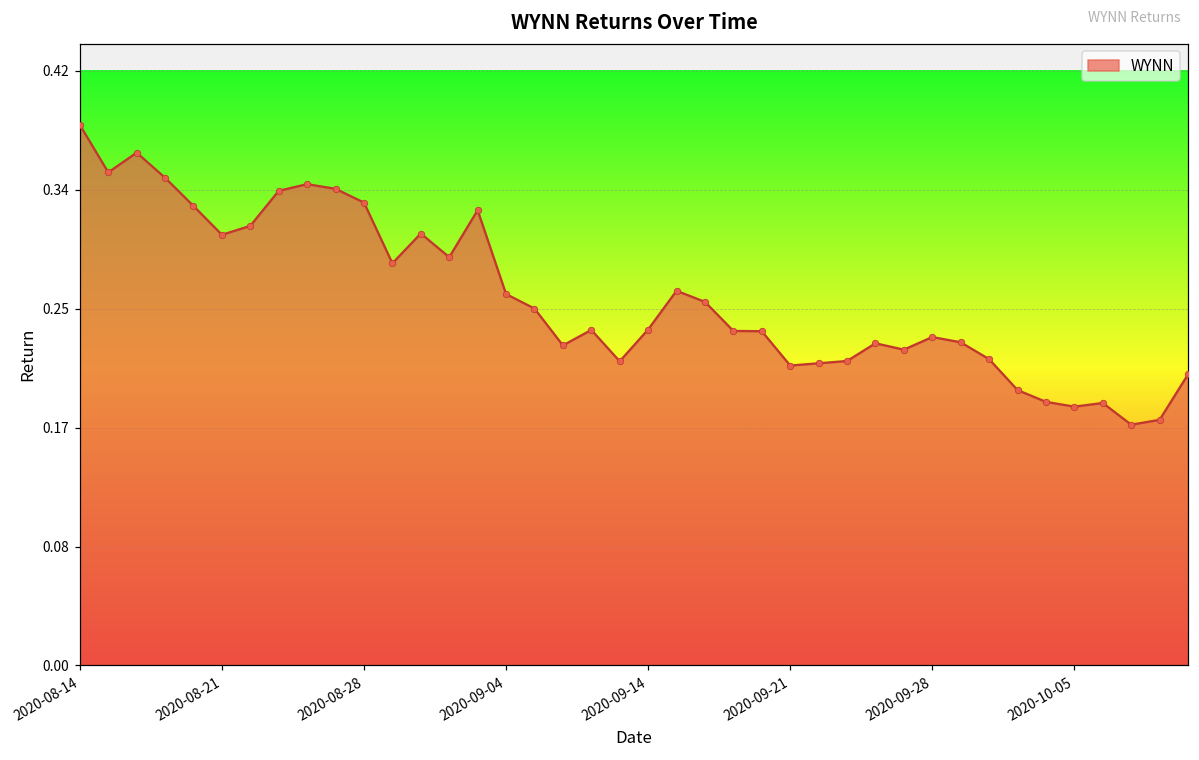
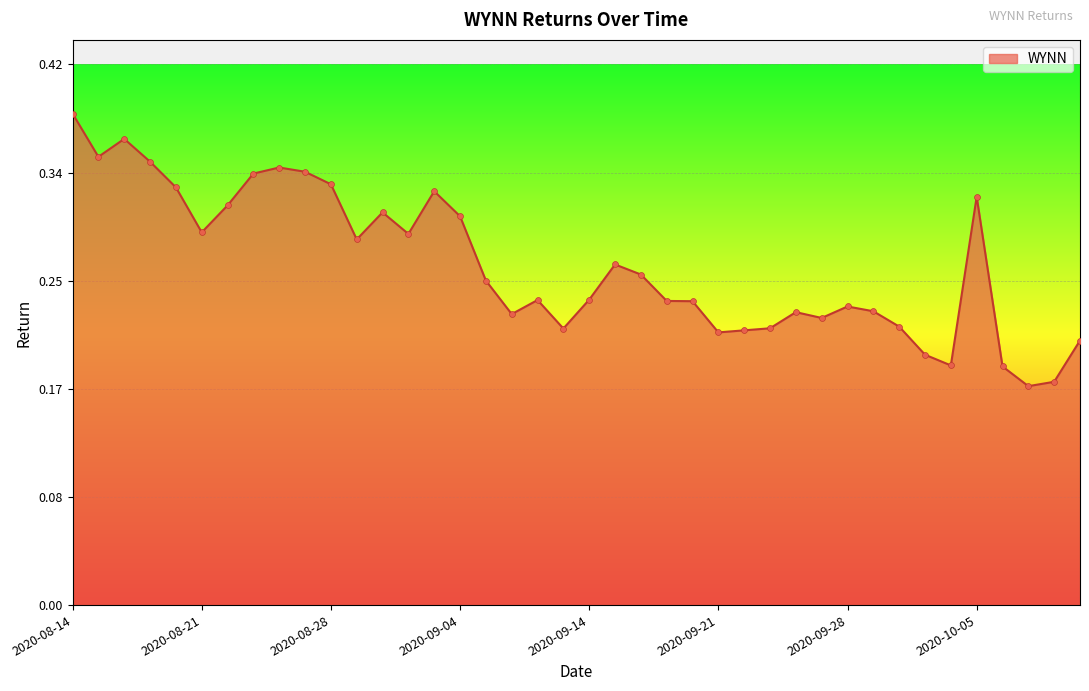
  {
    "2020-08-14": 0.381,
-   "2020-08-21": 0.304,
+   "2020-08-21": 0.289,
    "2020-08-28": 0.326,
-   "2020-09-04": 0.262,
+   "2020-09-04": 0.302,
    "2020-09-14": 0.237,
    "2020-09-21": 0.212,
    "2020-09-28": 0.232,
-   "2020-10-05": 0.183
+   "2020-10-05": 0.317
  }
